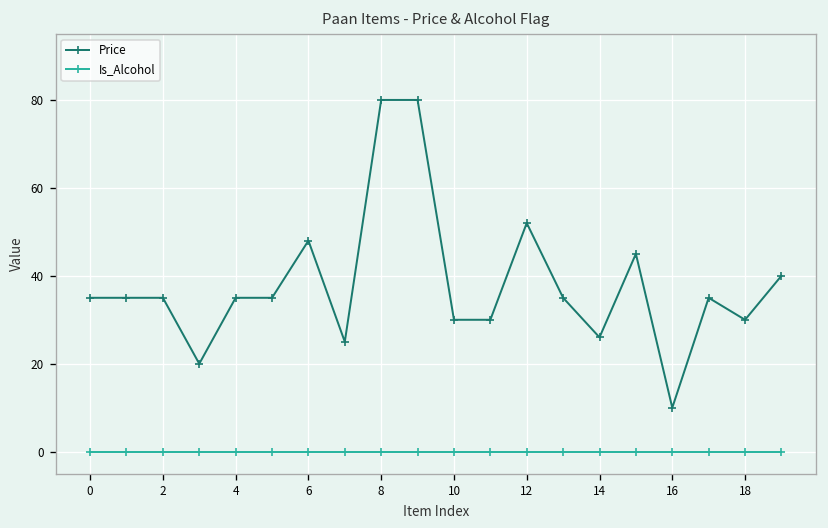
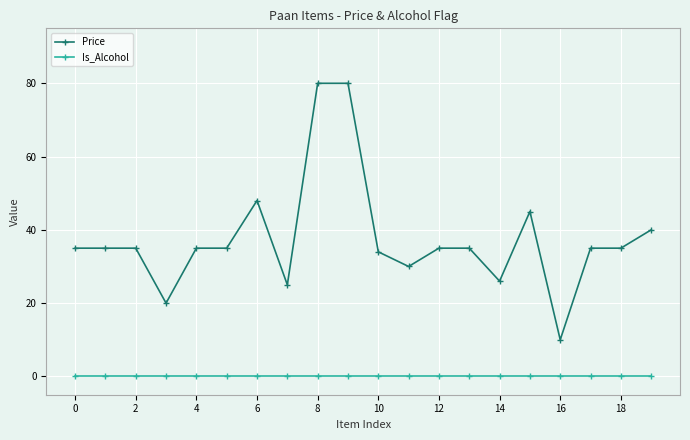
  {
    "Price": {
      "0": 35,
      "2": 35,
      "4": 35,
      "6": 48,
      "8": 80,
-     "10": 30,
-     "12": 52,
+     "10": 34,
+     "12": 35,
      "14": 26,
      "16": 10,
-     "18": 30
+     "18": 35
    },
    "Is_Alcohol": {
      "0": 0,
      "2": 0,
      "4": 0,
      "6": 0,
      "8": 0,
      "10": 0,
      "12": 0,
      "14": 0,
      "16": 0,
      "18": 0
    }
  }
